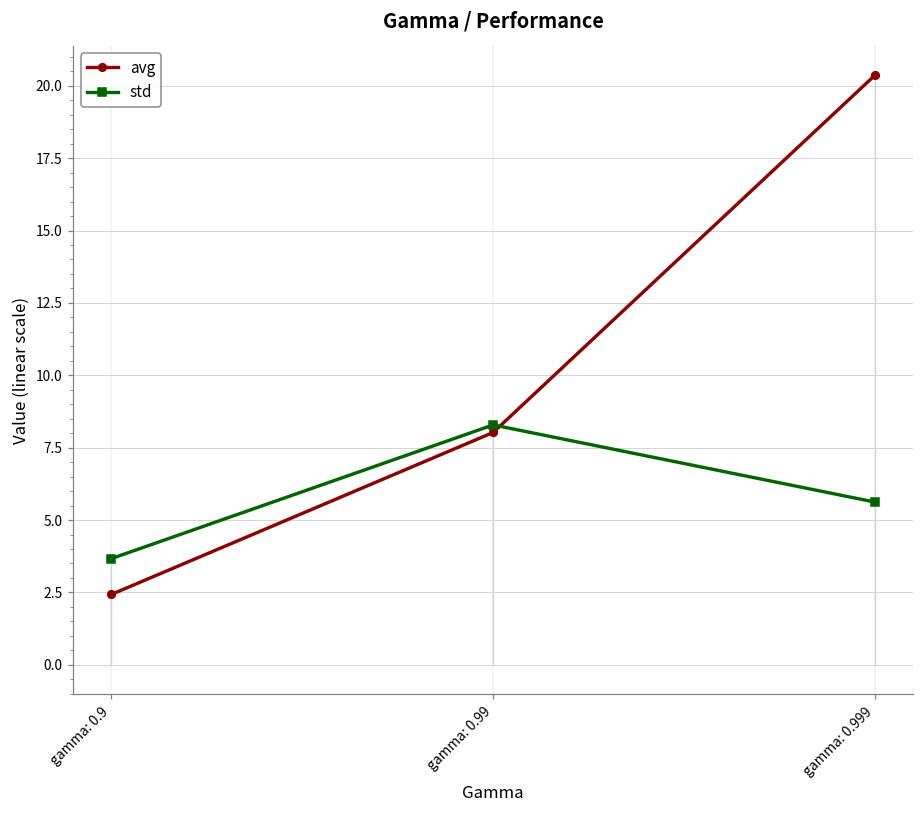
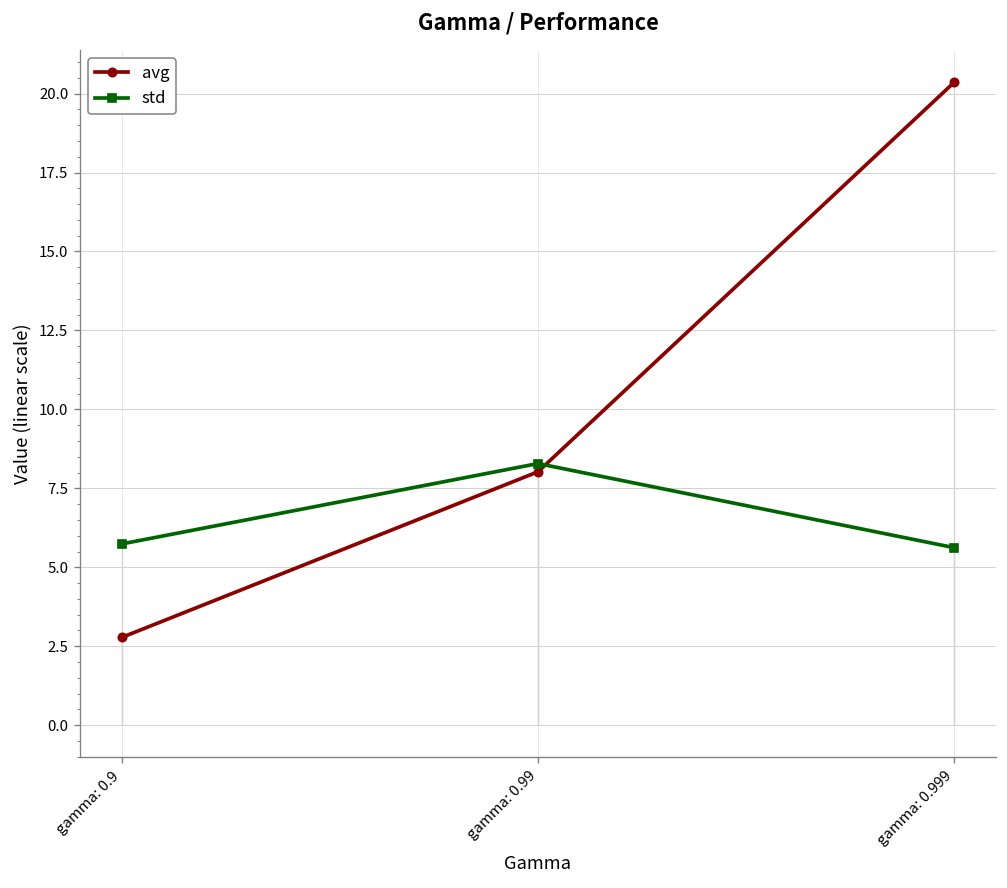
  {
    "avg": {
-     "gamma: 0.9": 2.4
+     "gamma: 0.9": 2.8
    },
    "std": {
-     "gamma: 0.9": 3.7
+     "gamma: 0.9": 5.7
    }
  }
